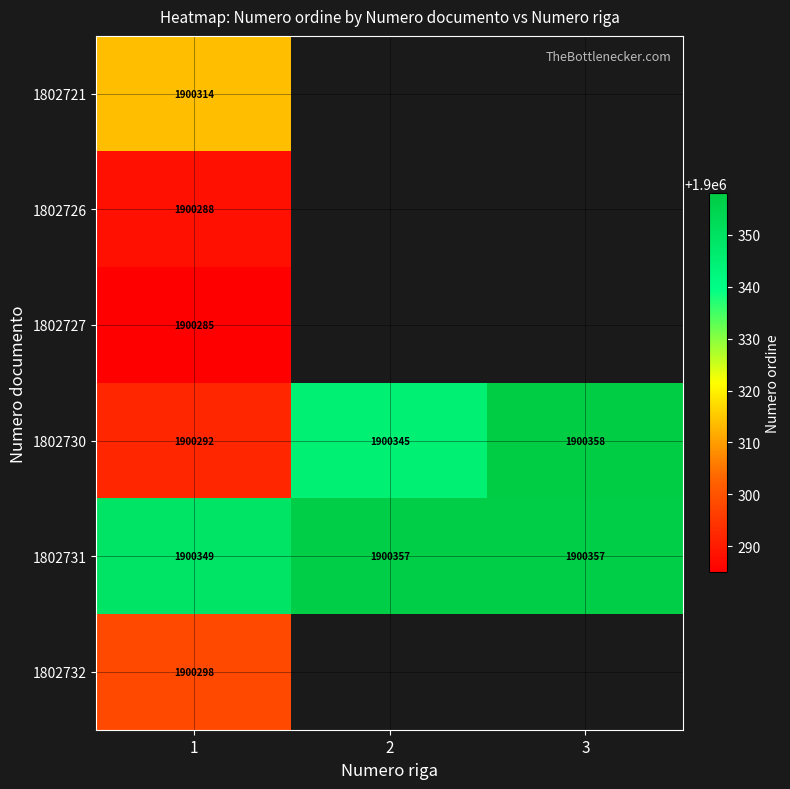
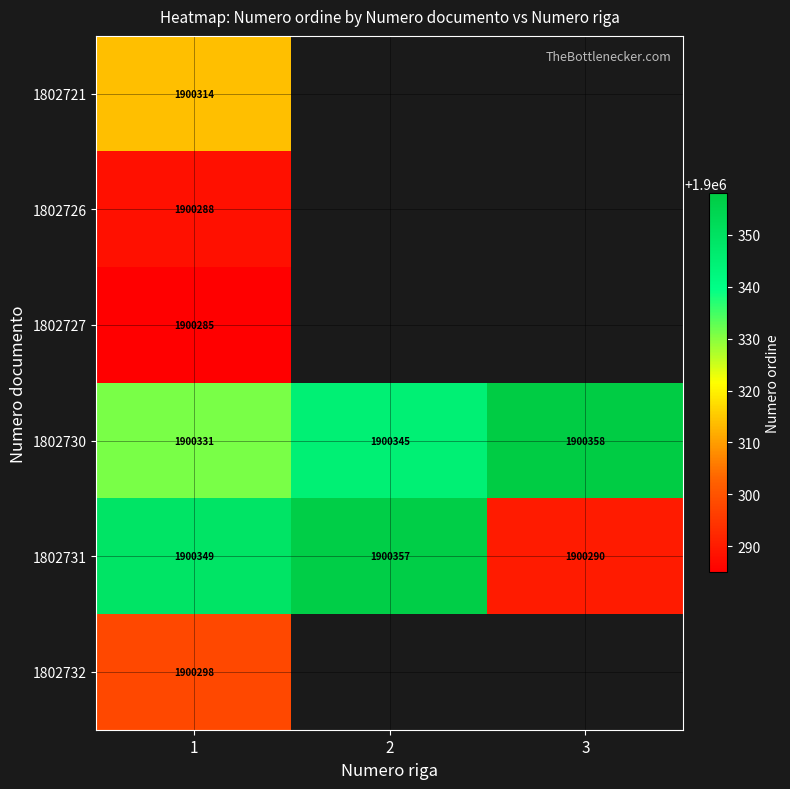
  {
    "1802721": {
      "1": 1900314
    },
    "1802726": {
      "1": 1900288
    },
    "1802727": {
      "1": 1900285
    },
    "1802730": {
-     "1": 1900292,
+     "1": 1900331,
      "2": 1900345,
      "3": 1900358
    },
    "1802731": {
      "1": 1900349,
      "2": 1900357,
-     "3": 1900357
+     "3": 1900290
    },
    "1802732": {
      "1": 1900298
    }
  }
